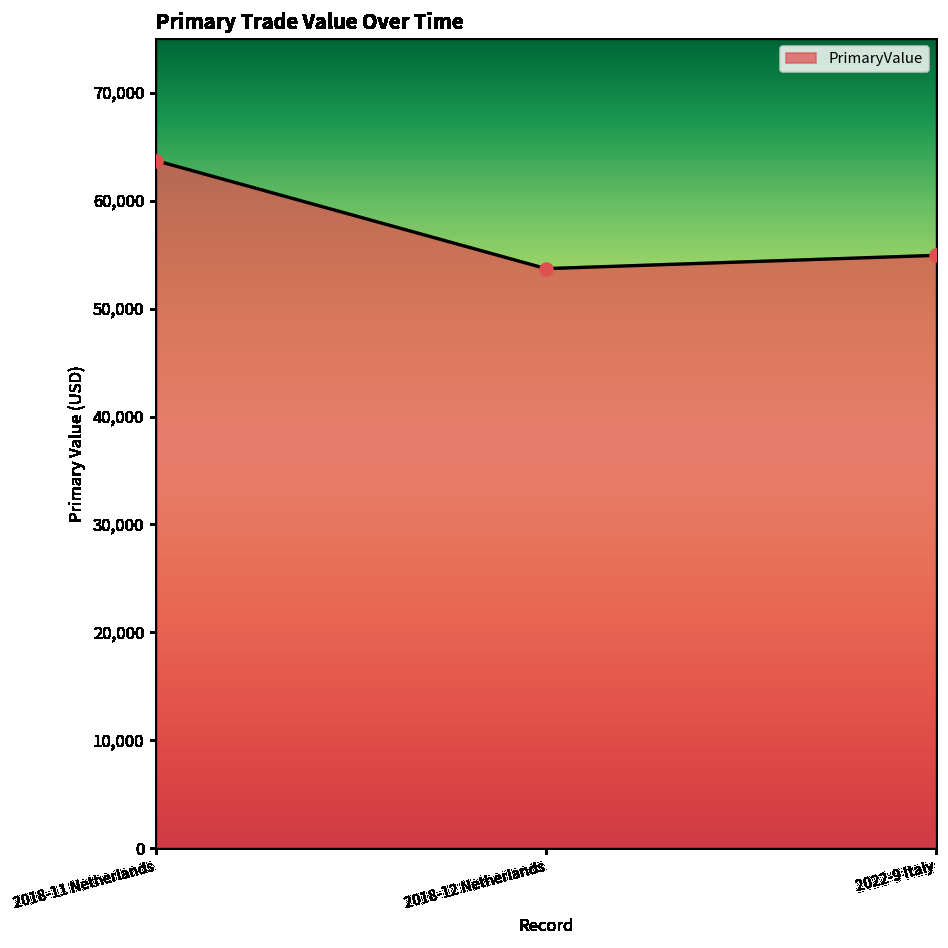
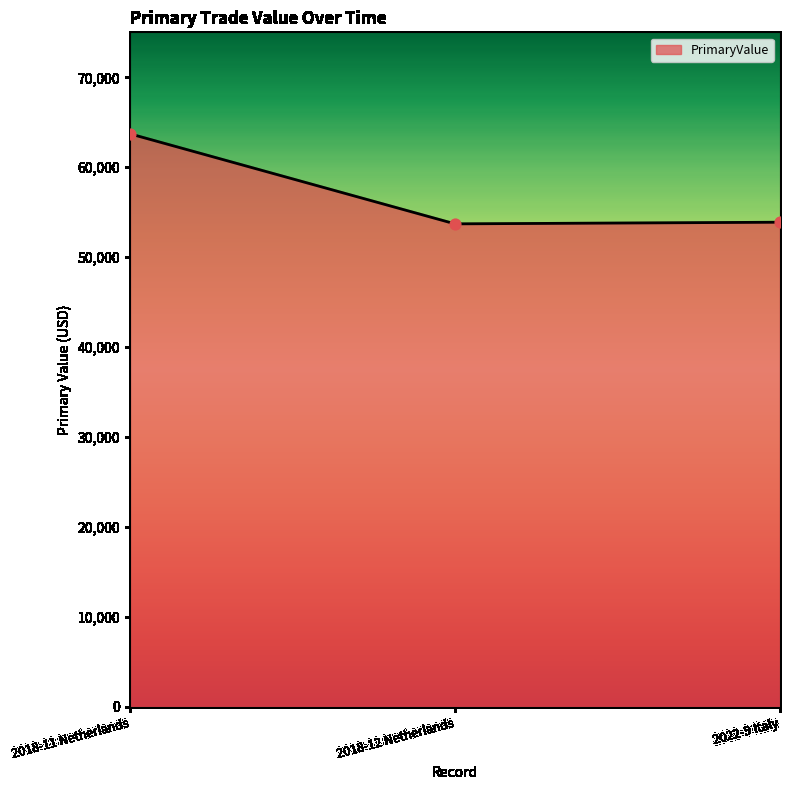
  {
    "2018-11 Netherlands": "64,000",
    "2018-12 Netherlands": "54,000",
-   "2022-9 Italy": "55,000"
+   "2022-9 Italy": "54,000"
  }
